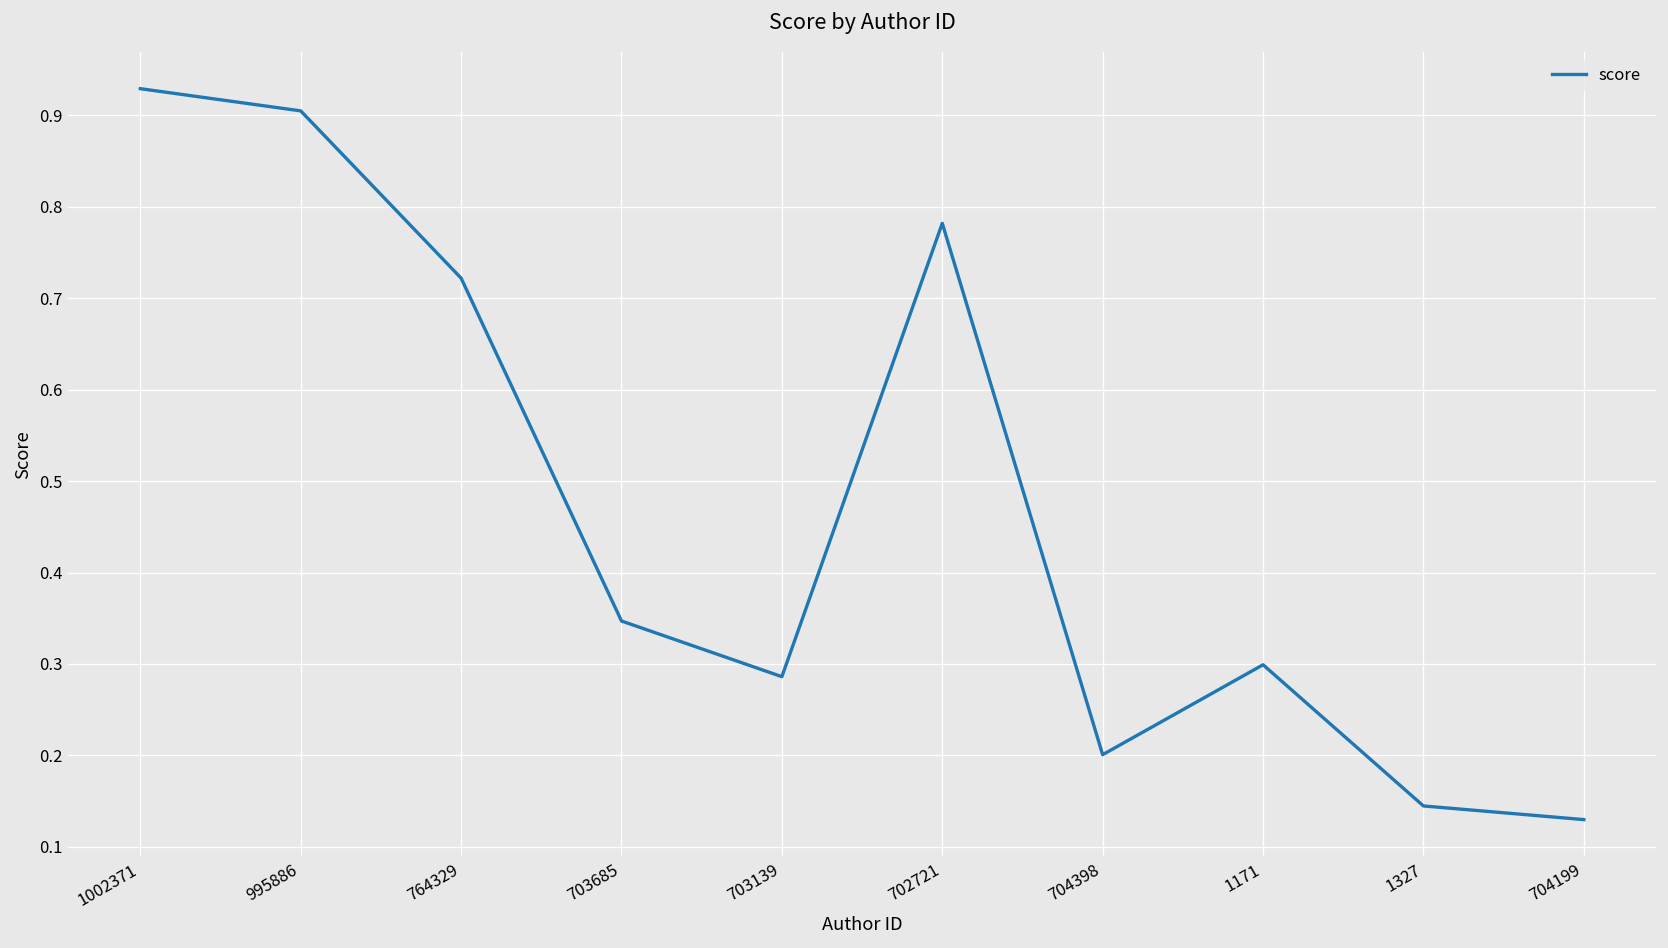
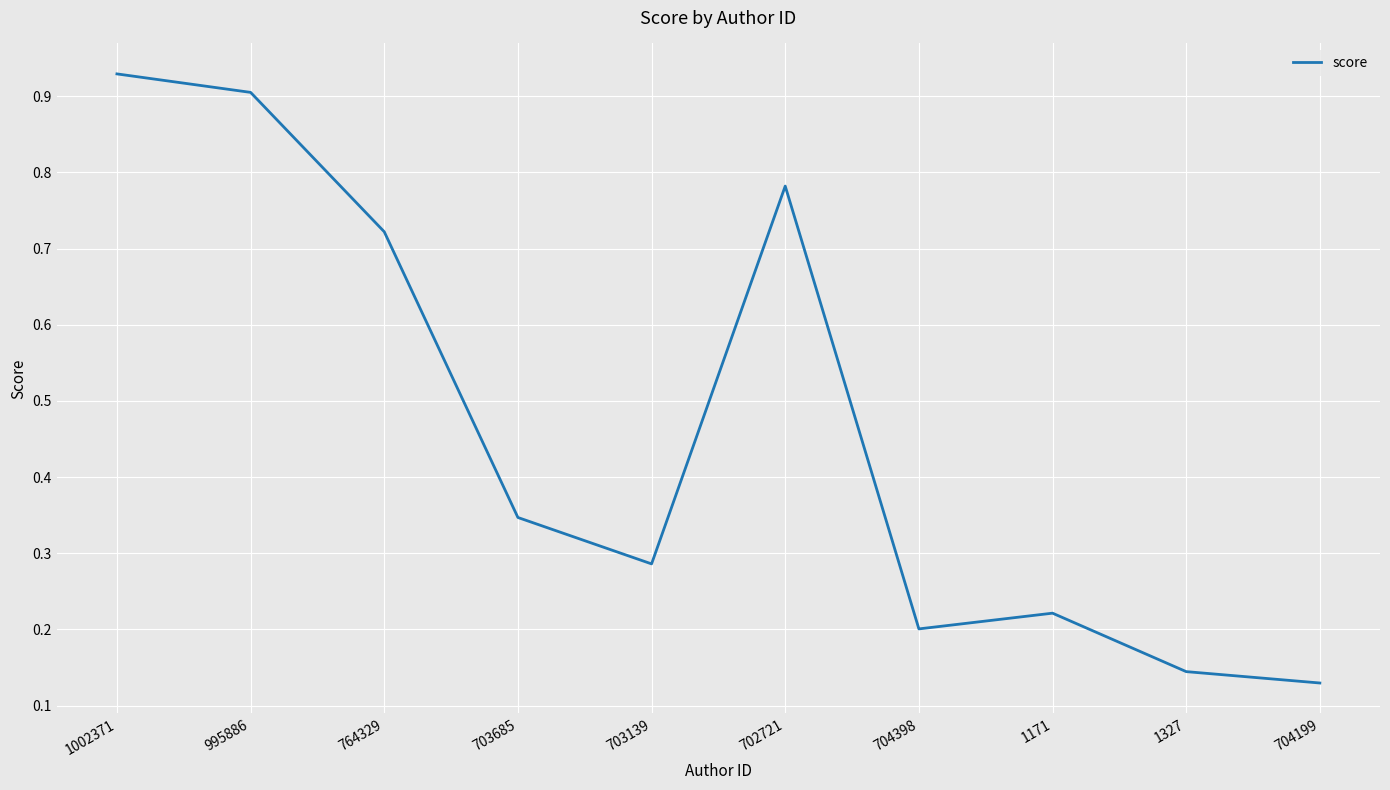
  {
    "1002371": 0.93,
    "995886": 0.90,
    "764329": 0.72,
    "703685": 0.35,
    "703139": 0.29,
    "702721": 0.78,
    "704398": 0.20,
-   "1171": 0.30,
+   "1171": 0.22,
    "1327": 0.14,
    "704199": 0.13
  }
